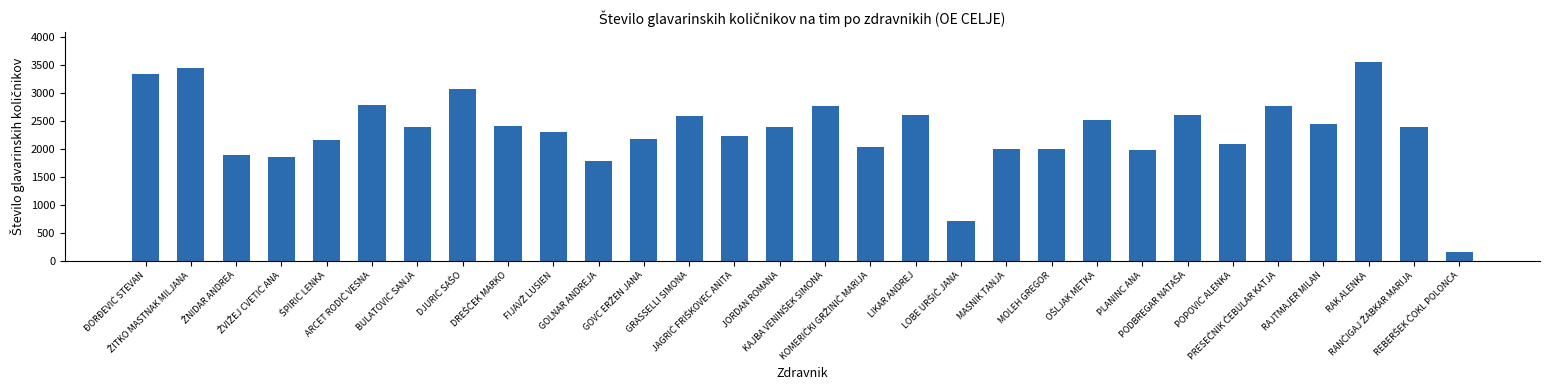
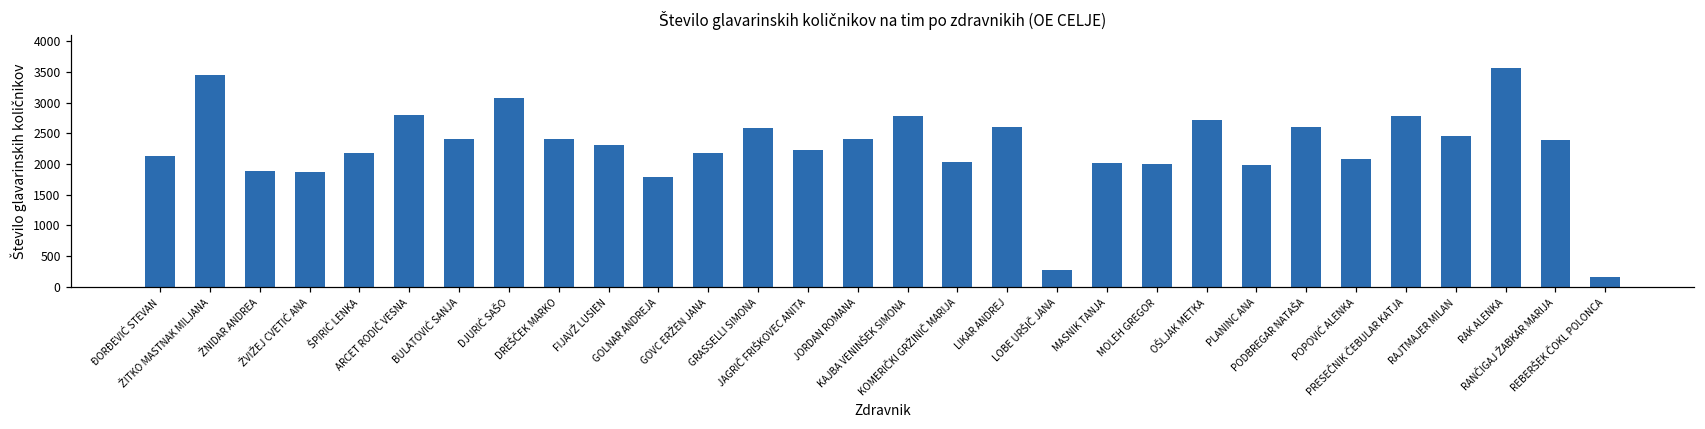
  {
-   "ĐORĐEVIĆ STEVAN": 3300,
+   "ĐORĐEVIĆ STEVAN": 2100,
    "ŽITKO MASTNAK MILJANA": 3400,
    "ŽNIDAR ANDREA": 1900,
    "ŽVIŽEJ CVETIĆ ANA": 1900,
    "ŠPIRIĆ LENKA": 2200,
    "ARCET RODIČ VESNA": 2800,
    "BULATOVIĆ SANJA": 2400,
    "DJURIĆ SAŠO": 3100,
    "DREŠČEK MARKO": 2400,
    "FIJAVŽ LUSIEN": 2300,
    "GOLNAR ANDREJA": 1800,
    "GOVC ERŽEN JANA": 2200,
    "GRASSELLI SIMONA": 2600,
    "JAGRIČ FRIŠKOVEC ANITA": 2200,
    "JORDAN ROMANA": 2400,
    "KAJBA VENINŠEK SIMONA": 2800,
    "KOMERIČKI GRŽINIČ MARIJA": 2000,
    "LIKAR ANDREJ": 2600,
-   "LOBE URŠIČ JANA": 700,
+   "LOBE URŠIČ JANA": 300,
    "MASNIK TANJA": 2000,
    "MOLEH GREGOR": 2000,
-   "OŠLJAK METKA": 2500,
+   "OŠLJAK METKA": 2700,
    "PLANINC ANA": 2000,
    "PODBREGAR NATAŠA": 2600,
    "POPOVIĆ ALENKA": 2100,
    "PRESEČNIK ČEBULAR KATJA": 2800,
    "RAJTMAJER MILAN": 2500,
    "RAK ALENKA": 3600,
    "RANČIGAJ ŽABKAR MARIJA": 2400,
    "REBERŠEK ČOKL POLONCA": 200
  }
